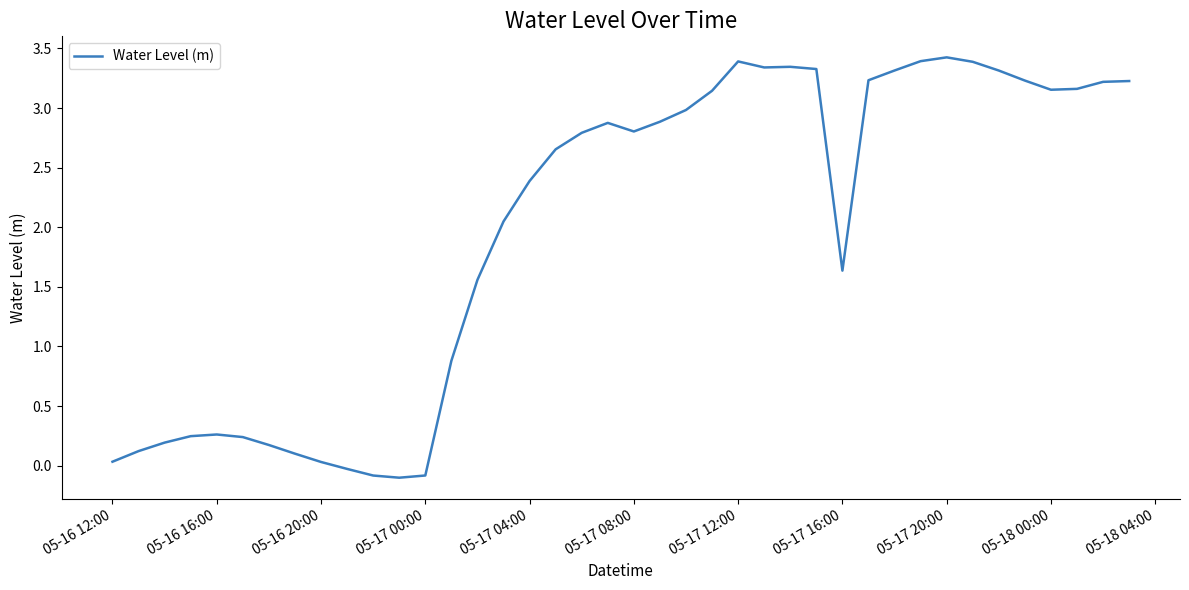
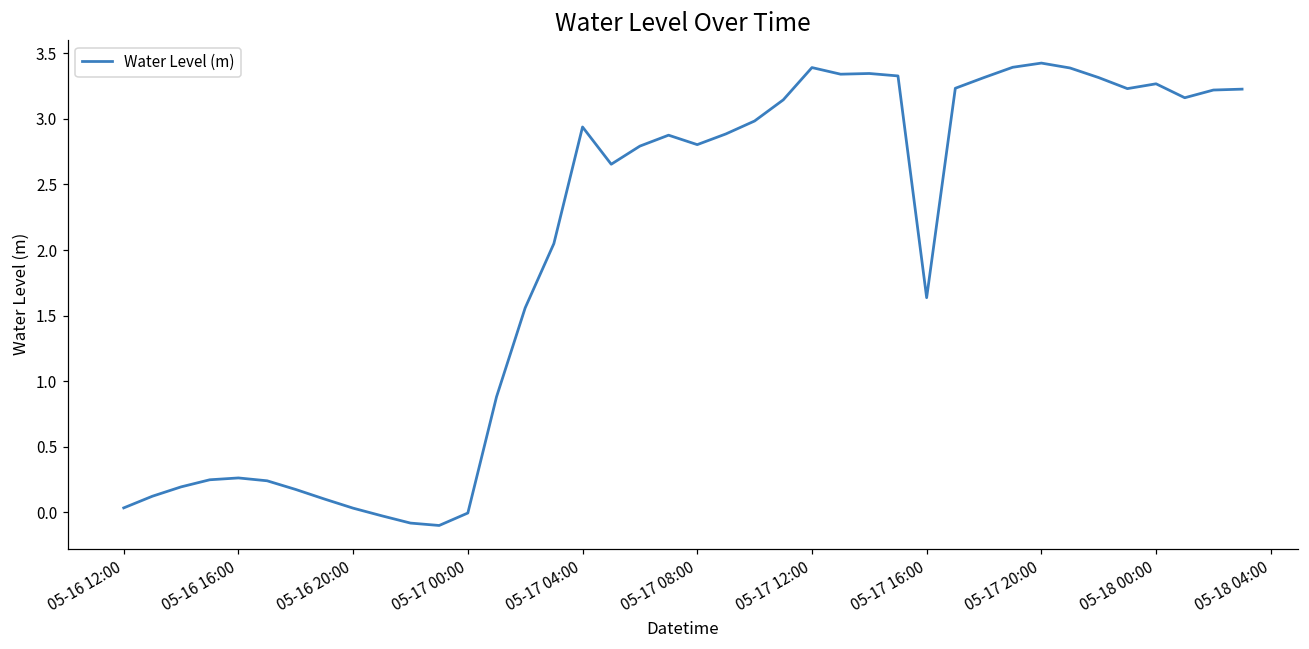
  {
    "05-16 12:00": 0.03,
    "05-16 16:00": 0.26,
    "05-16 20:00": 0.03,
-   "05-17 00:00": -0.08,
-   "05-17 04:00": 2.39,
+   "05-17 00:00": -0.01,
+   "05-17 04:00": 2.94,
    "05-17 08:00": 2.80,
    "05-17 12:00": 3.39,
    "05-17 16:00": 1.64,
    "05-17 20:00": 3.43,
-   "05-18 00:00": 3.15
+   "05-18 00:00": 3.27
  }
